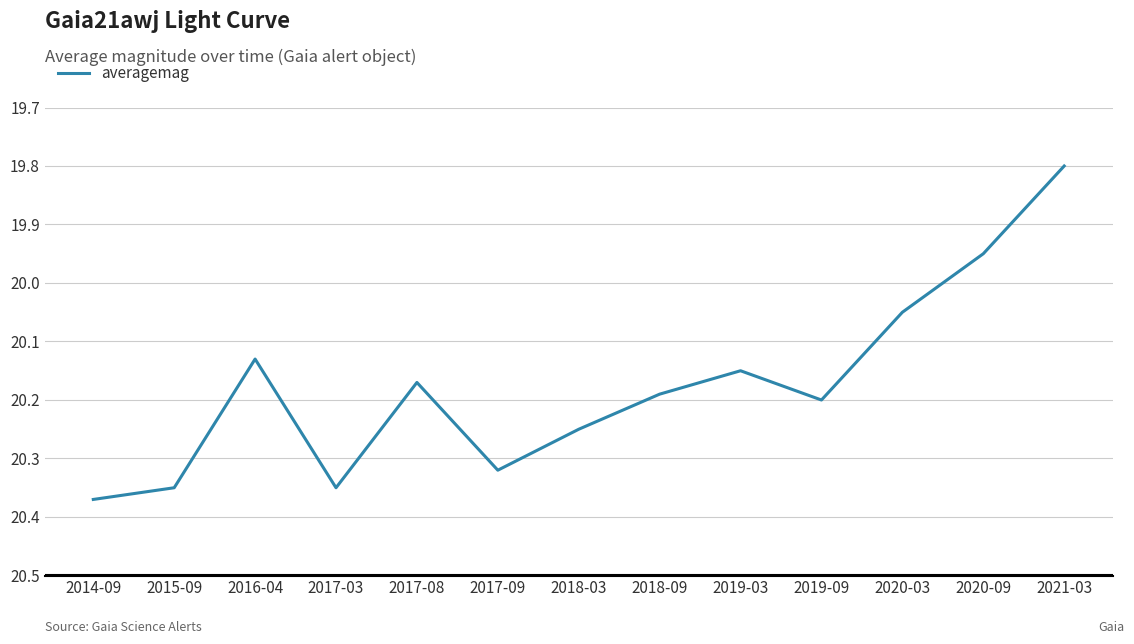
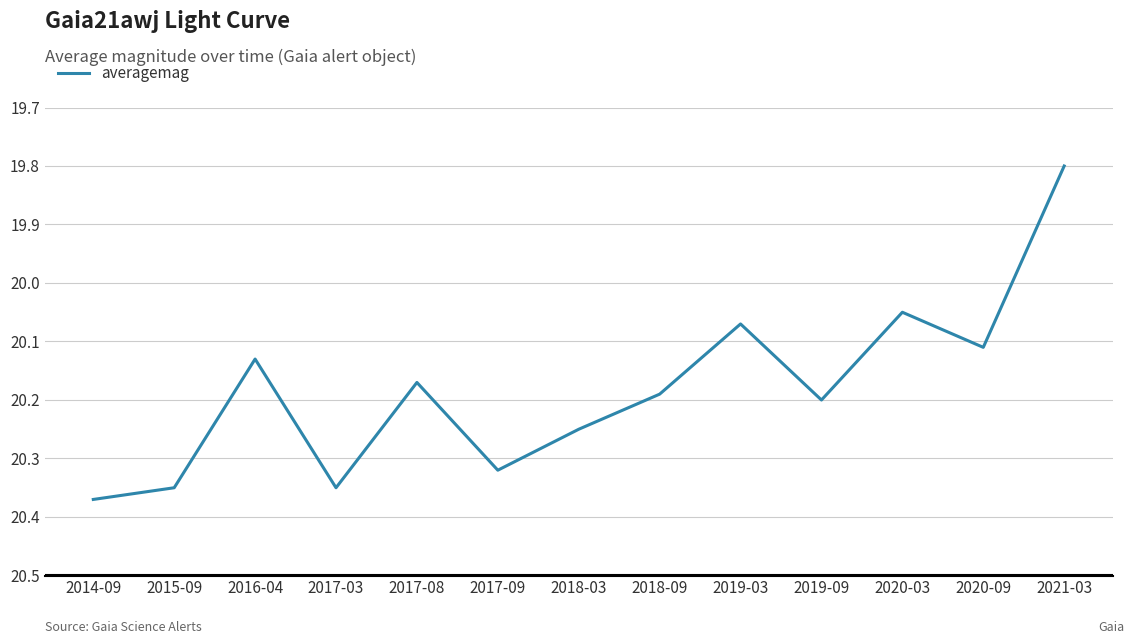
  {
    "2014-09": 20.37,
    "2015-09": 20.35,
    "2016-04": 20.13,
    "2017-03": 20.35,
    "2017-08": 20.17,
    "2017-09": 20.32,
    "2018-03": 20.25,
    "2018-09": 20.19,
-   "2019-03": 20.15,
+   "2019-03": 20.07,
    "2019-09": 20.20,
    "2020-03": 20.05,
-   "2020-09": 19.95,
+   "2020-09": 20.11,
    "2021-03": 19.80
  }
